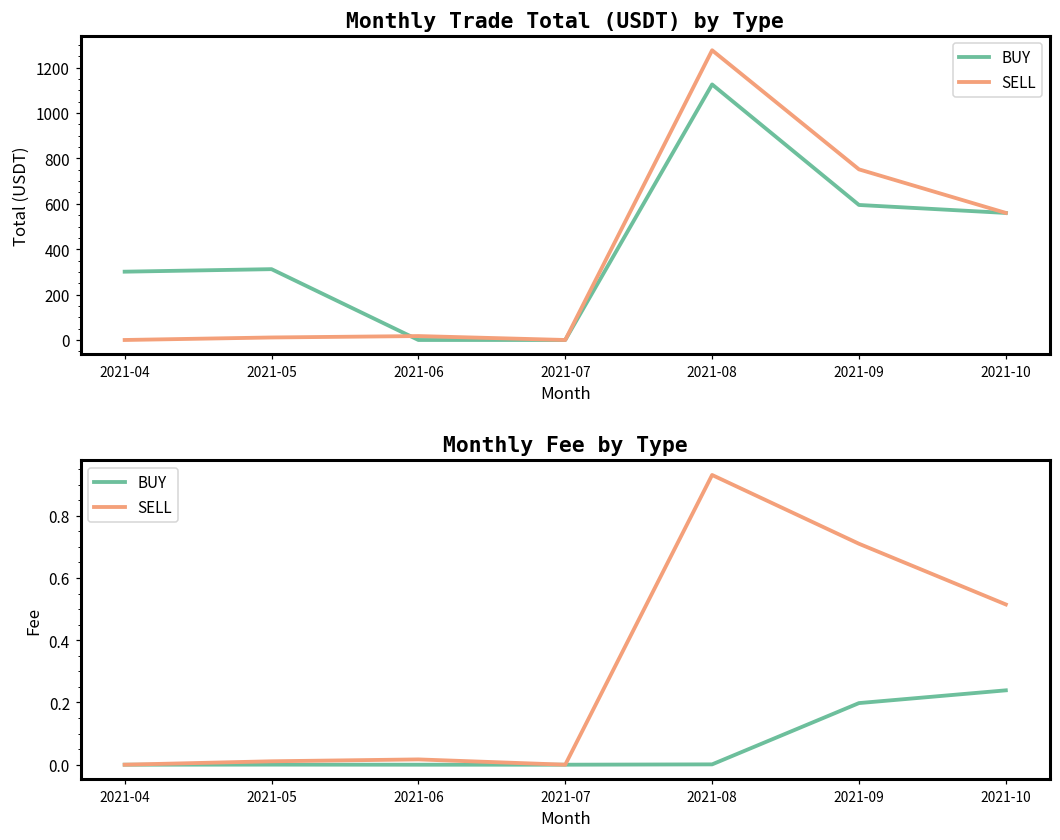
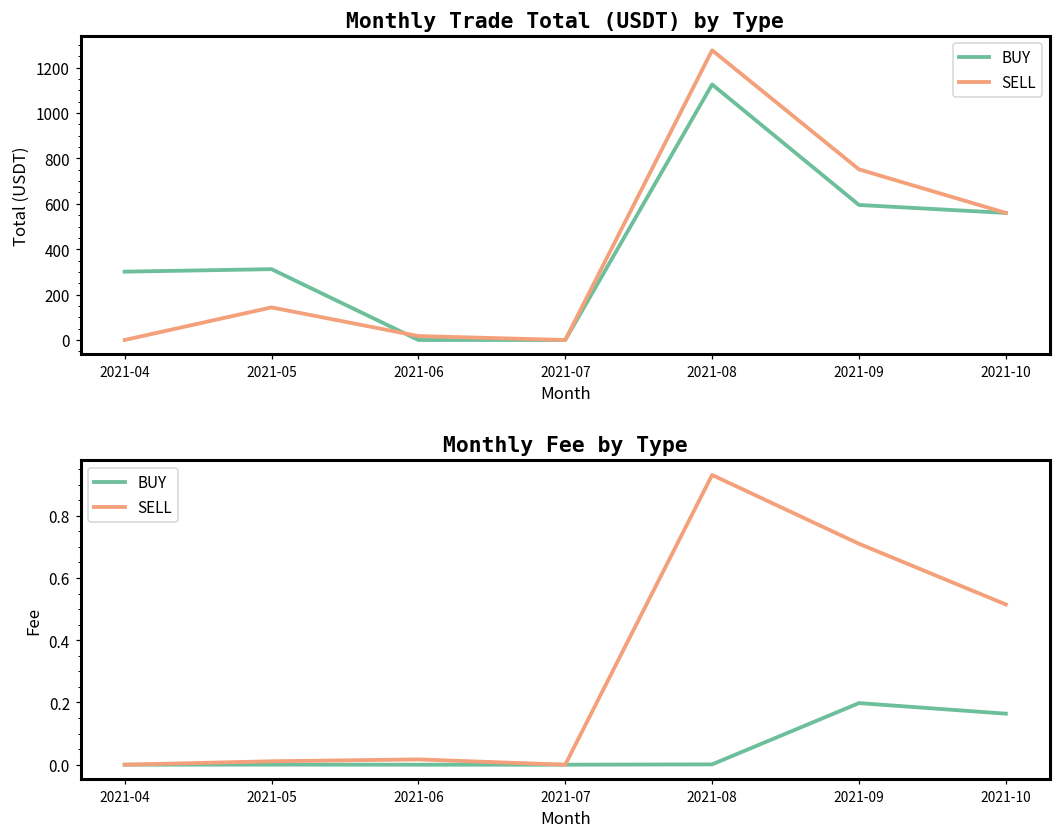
  {
    "Monthly Trade Total (USDT) by Type": {
      "BUY": {
        "2021-04": 300,
        "2021-05": 310,
        "2021-06": 0,
        "2021-08": 1130,
        "2021-09": 590
      },
      "SELL": {
        "2021-04": 0,
-       "2021-05": 10,
+       "2021-05": 140,
        "2021-06": 20,
        "2021-08": 1280,
        "2021-09": 750
      }
    },
    "Monthly Fee by Type": {
      "BUY": {
        "2021-05": 0.00,
        "2021-06": 0.00,
        "2021-08": 0.00,
        "2021-09": 0.20,
-       "2021-10": 0.24
+       "2021-10": 0.16
      },
      "SELL": {
        "2021-05": 0.01,
        "2021-06": 0.02,
        "2021-08": 0.93,
        "2021-09": 0.71,
        "2021-10": 0.52
      }
    }
  }
